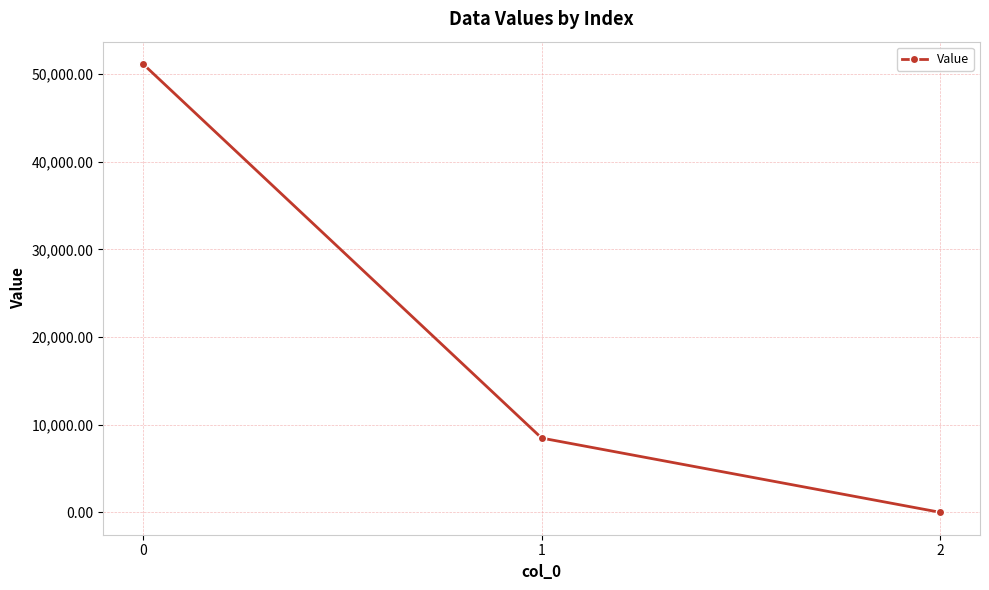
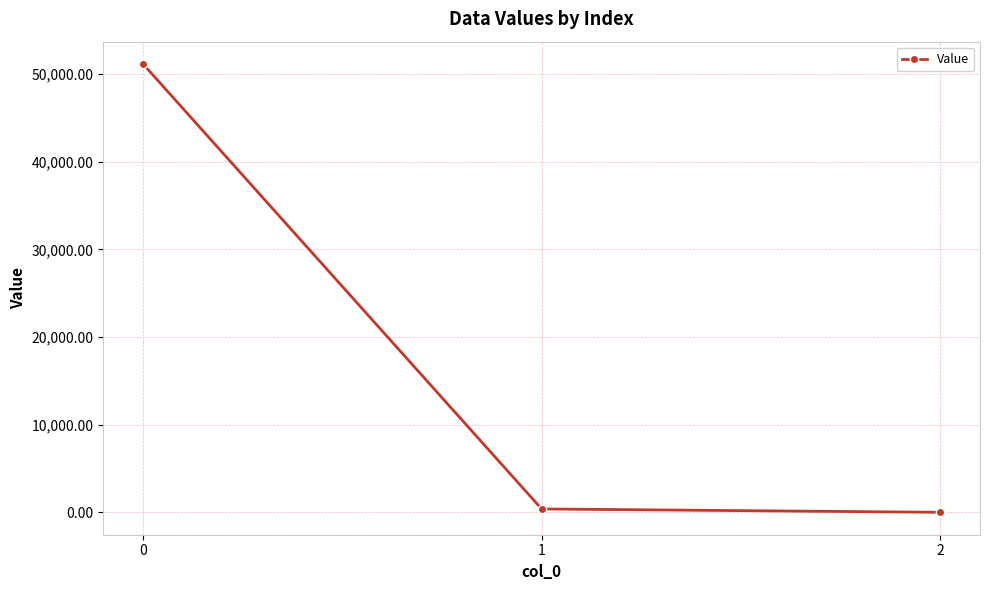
  {
    "0": "51,000",
-   "1": "8,000",
+   "1": "0",
    "2": "0"
  }
